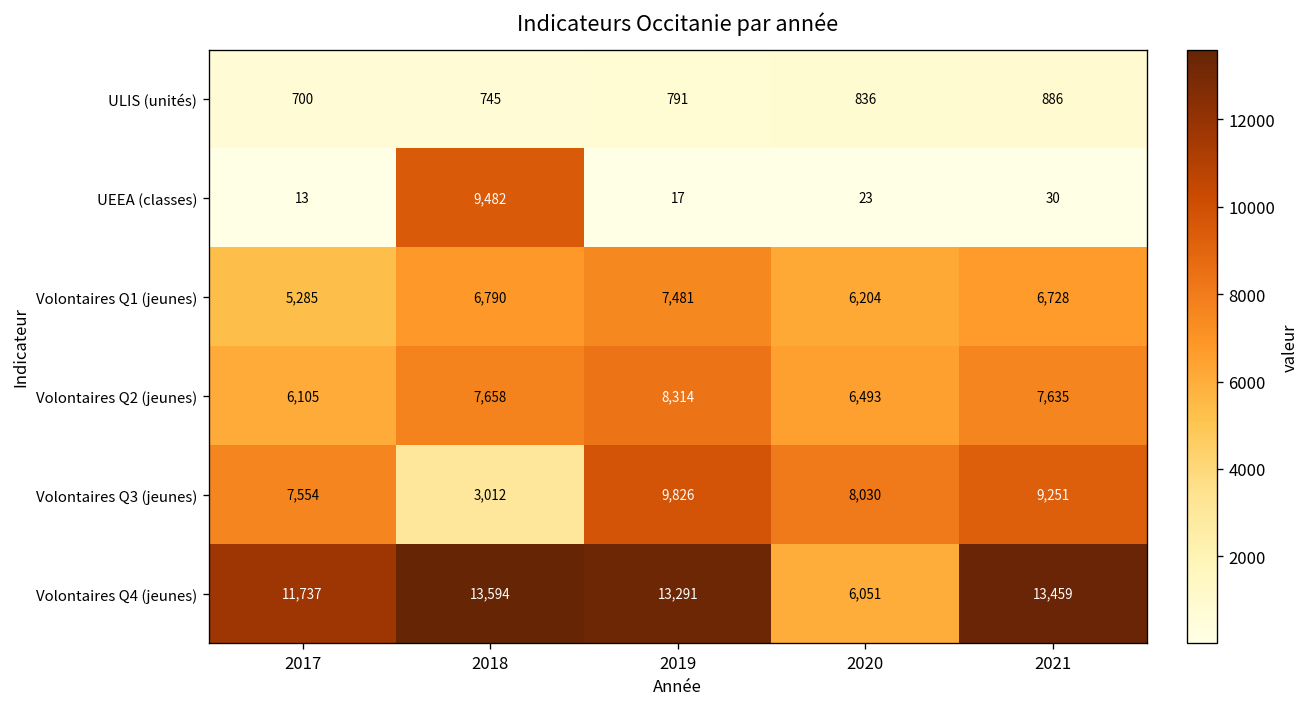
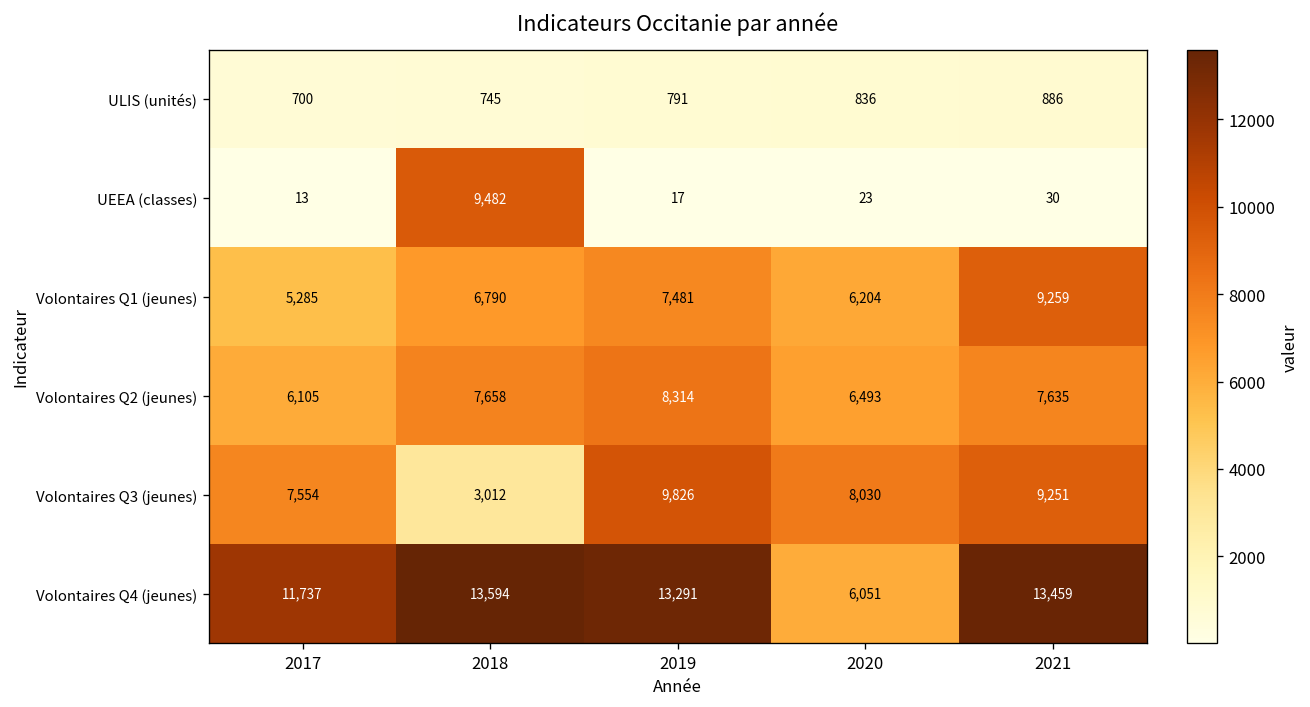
  {
    "ULIS (unités)": {
      "2017": "700",
      "2018": "745",
      "2019": "791",
      "2020": "836",
      "2021": "886"
    },
    "UEEA (classes)": {
      "2017": "13",
      "2018": "9,482",
      "2019": "17",
      "2020": "23",
      "2021": "30"
    },
    "Volontaires Q1 (jeunes)": {
      "2017": "5,285",
      "2018": "6,790",
      "2019": "7,481",
      "2020": "6,204",
-     "2021": "6,728"
+     "2021": "9,259"
    },
    "Volontaires Q2 (jeunes)": {
      "2017": "6,105",
      "2018": "7,658",
      "2019": "8,314",
      "2020": "6,493",
      "2021": "7,635"
    },
    "Volontaires Q3 (jeunes)": {
      "2017": "7,554",
      "2018": "3,012",
      "2019": "9,826",
      "2020": "8,030",
      "2021": "9,251"
    },
    "Volontaires Q4 (jeunes)": {
      "2017": "11,737",
      "2018": "13,594",
      "2019": "13,291",
      "2020": "6,051",
      "2021": "13,459"
    }
  }
